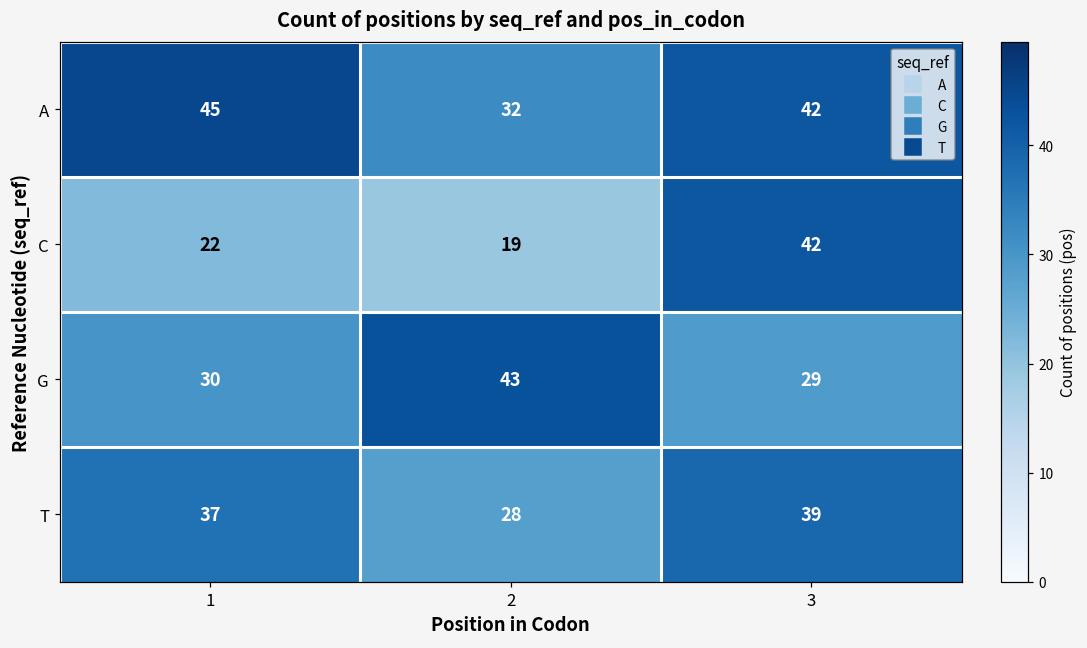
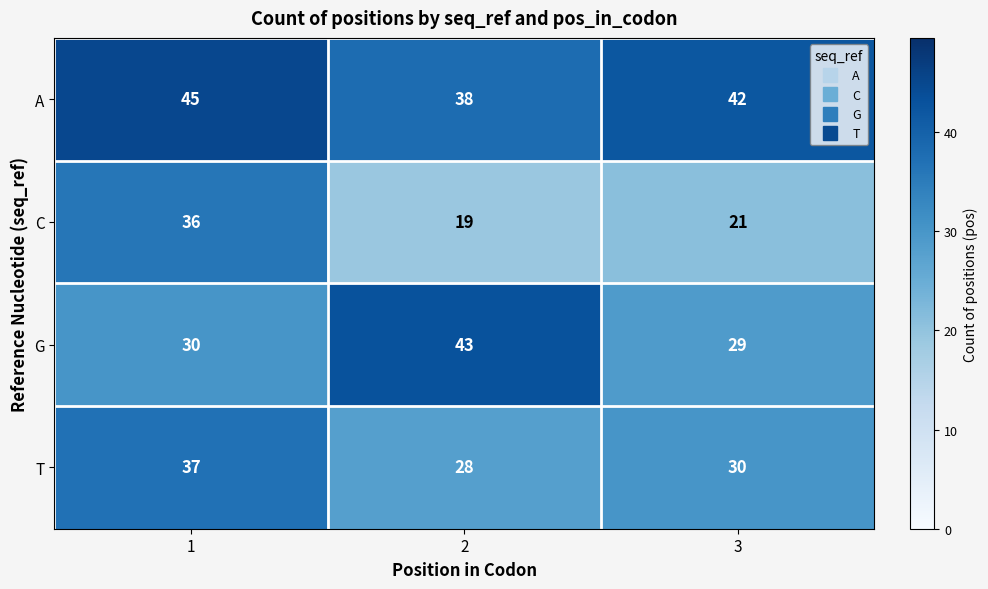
  {
    "A": {
      "1": 45,
-     "2": 32,
+     "2": 38,
      "3": 42
    },
    "C": {
-     "1": 22,
+     "1": 36,
      "2": 19,
-     "3": 42
+     "3": 21
    },
    "G": {
      "1": 30,
      "2": 43,
      "3": 29
    },
    "T": {
      "1": 37,
      "2": 28,
-     "3": 39
+     "3": 30
    }
  }
